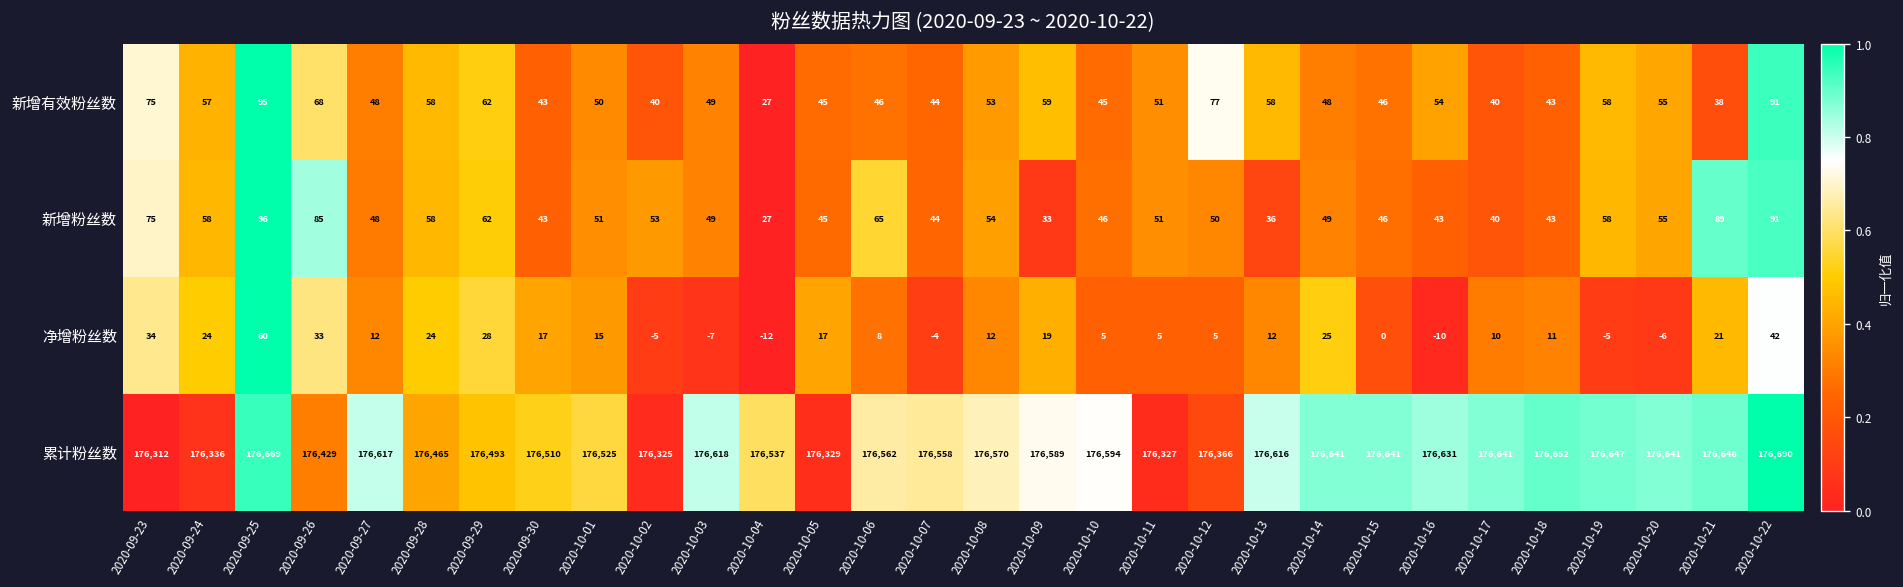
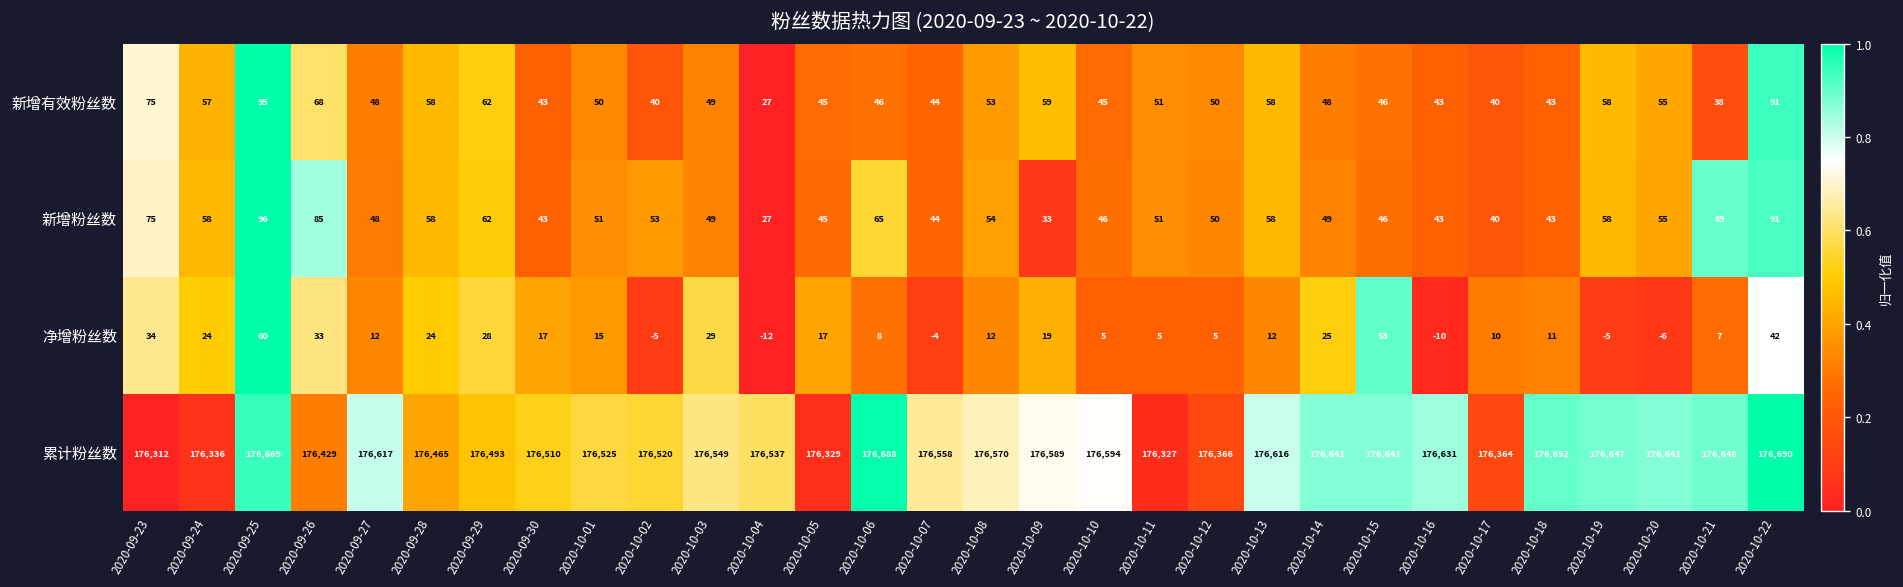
  {
    "新增有效粉丝数": {
      "2020-09-23": "75",
      "2020-09-24": "57",
      "2020-09-25": "95",
      "2020-09-26": "68",
      "2020-09-27": "48",
      "2020-09-28": "58",
      "2020-09-29": "62",
      "2020-09-30": "43",
      "2020-10-01": "50",
      "2020-10-02": "40",
      "2020-10-03": "49",
      "2020-10-04": "27",
      "2020-10-05": "45",
      "2020-10-06": "46",
      "2020-10-07": "44",
      "2020-10-08": "53",
      "2020-10-09": "59",
      "2020-10-10": "45",
      "2020-10-11": "51",
-     "2020-10-12": "77",
+     "2020-10-12": "50",
      "2020-10-13": "58",
      "2020-10-14": "48",
      "2020-10-15": "46",
-     "2020-10-16": "54",
+     "2020-10-16": "43",
      "2020-10-17": "40",
      "2020-10-18": "43",
      "2020-10-19": "58",
      "2020-10-20": "55",
      "2020-10-21": "38",
      "2020-10-22": "91"
    },
    "新增粉丝数": {
      "2020-09-23": "75",
      "2020-09-24": "58",
      "2020-09-25": "96",
      "2020-09-26": "85",
      "2020-09-27": "48",
      "2020-09-28": "58",
      "2020-09-29": "62",
      "2020-09-30": "43",
      "2020-10-01": "51",
      "2020-10-02": "53",
      "2020-10-03": "49",
      "2020-10-04": "27",
      "2020-10-05": "45",
      "2020-10-06": "65",
      "2020-10-07": "44",
      "2020-10-08": "54",
      "2020-10-09": "33",
      "2020-10-10": "46",
      "2020-10-11": "51",
      "2020-10-12": "50",
-     "2020-10-13": "36",
+     "2020-10-13": "58",
      "2020-10-14": "49",
      "2020-10-15": "46",
      "2020-10-16": "43",
      "2020-10-17": "40",
      "2020-10-18": "43",
      "2020-10-19": "58",
      "2020-10-20": "55",
      "2020-10-21": "89",
      "2020-10-22": "91"
    },
    "净增粉丝数": {
      "2020-09-23": "34",
      "2020-09-24": "24",
      "2020-09-25": "60",
      "2020-09-26": "33",
      "2020-09-27": "12",
      "2020-09-28": "24",
      "2020-09-29": "28",
      "2020-09-30": "17",
      "2020-10-01": "15",
      "2020-10-02": "-5",
-     "2020-10-03": "-7",
+     "2020-10-03": "29",
      "2020-10-04": "-12",
      "2020-10-05": "17",
      "2020-10-06": "8",
      "2020-10-07": "-4",
      "2020-10-08": "12",
      "2020-10-09": "19",
      "2020-10-10": "5",
      "2020-10-11": "5",
      "2020-10-12": "5",
      "2020-10-13": "12",
      "2020-10-14": "25",
-     "2020-10-15": "0",
+     "2020-10-15": "53",
      "2020-10-16": "-10",
      "2020-10-17": "10",
      "2020-10-18": "11",
      "2020-10-19": "-5",
      "2020-10-20": "-6",
-     "2020-10-21": "21",
+     "2020-10-21": "7",
      "2020-10-22": "42"
    },
    "累计粉丝数": {
      "2020-09-23": "176,312",
      "2020-09-24": "176,336",
      "2020-09-25": "176,669",
      "2020-09-26": "176,429",
      "2020-09-27": "176,617",
      "2020-09-28": "176,465",
      "2020-09-29": "176,493",
      "2020-09-30": "176,510",
      "2020-10-01": "176,525",
-     "2020-10-02": "176,325",
-     "2020-10-03": "176,618",
+     "2020-10-02": "176,520",
+     "2020-10-03": "176,549",
      "2020-10-04": "176,537",
      "2020-10-05": "176,329",
-     "2020-10-06": "176,562",
+     "2020-10-06": "176,688",
      "2020-10-07": "176,558",
      "2020-10-08": "176,570",
      "2020-10-09": "176,589",
      "2020-10-10": "176,594",
      "2020-10-11": "176,327",
      "2020-10-12": "176,366",
      "2020-10-13": "176,616",
      "2020-10-14": "176,641",
      "2020-10-15": "176,641",
      "2020-10-16": "176,631",
-     "2020-10-17": "176,641",
+     "2020-10-17": "176,364",
      "2020-10-18": "176,652",
      "2020-10-19": "176,647",
      "2020-10-20": "176,641",
      "2020-10-21": "176,648",
      "2020-10-22": "176,690"
    }
  }
